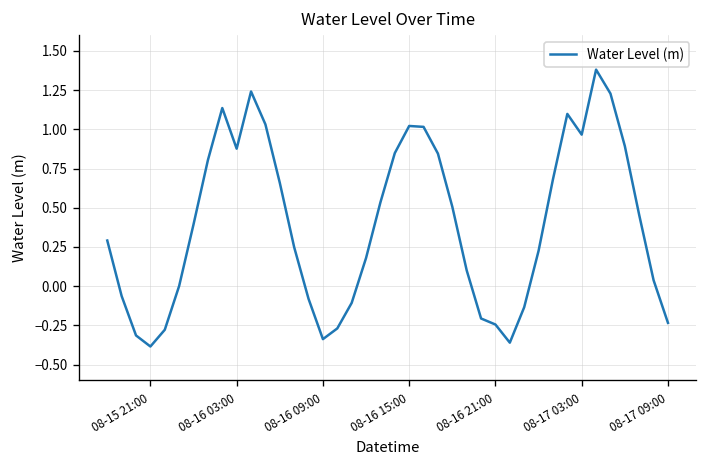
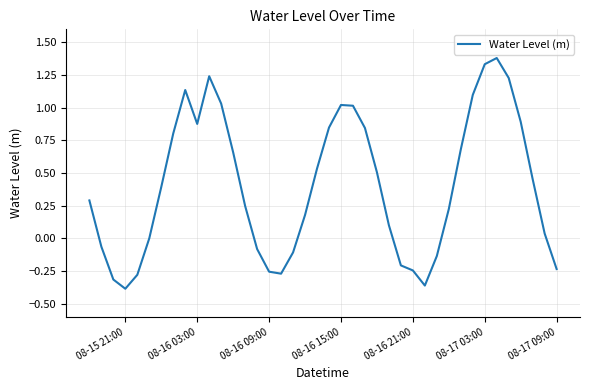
  {
    "08-15 21:00": -0.38,
    "08-16 03:00": 0.88,
-   "08-16 09:00": -0.34,
+   "08-16 09:00": -0.25,
    "08-16 15:00": 1.02,
    "08-16 21:00": -0.24,
-   "08-17 03:00": 0.97,
+   "08-17 03:00": 1.33,
    "08-17 09:00": -0.23
  }
